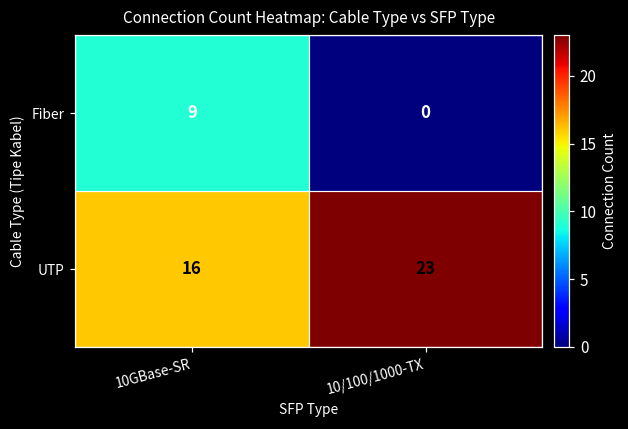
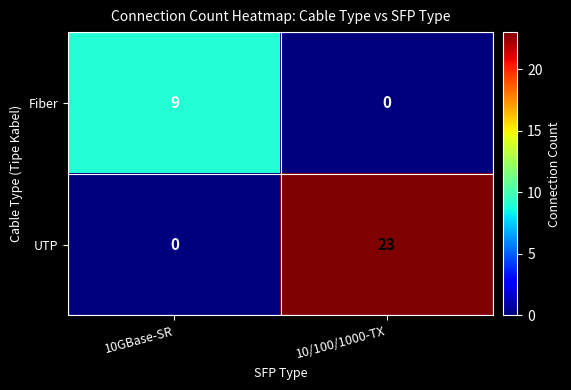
  {
    "Fiber": {
      "10GBase-SR": 9,
      "10/100/1000-TX": 0
    },
    "UTP": {
-     "10GBase-SR": 16,
+     "10GBase-SR": 0,
      "10/100/1000-TX": 23
    }
  }
